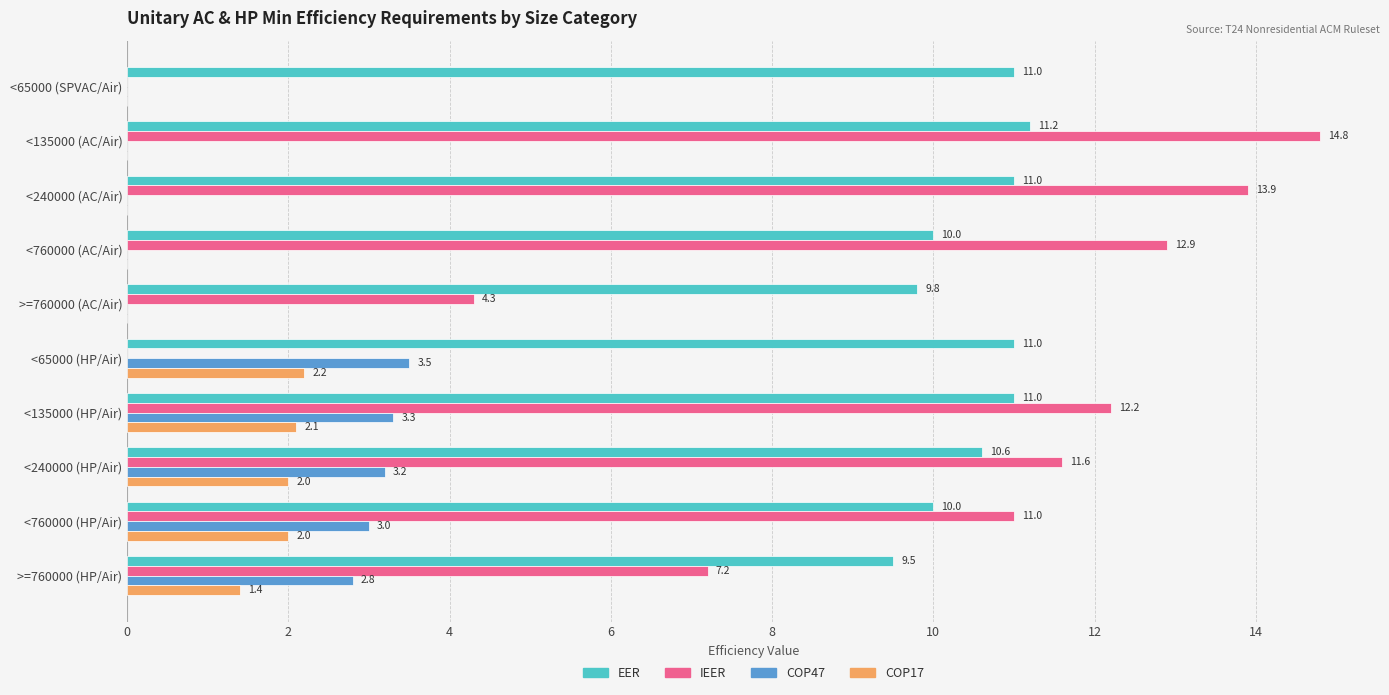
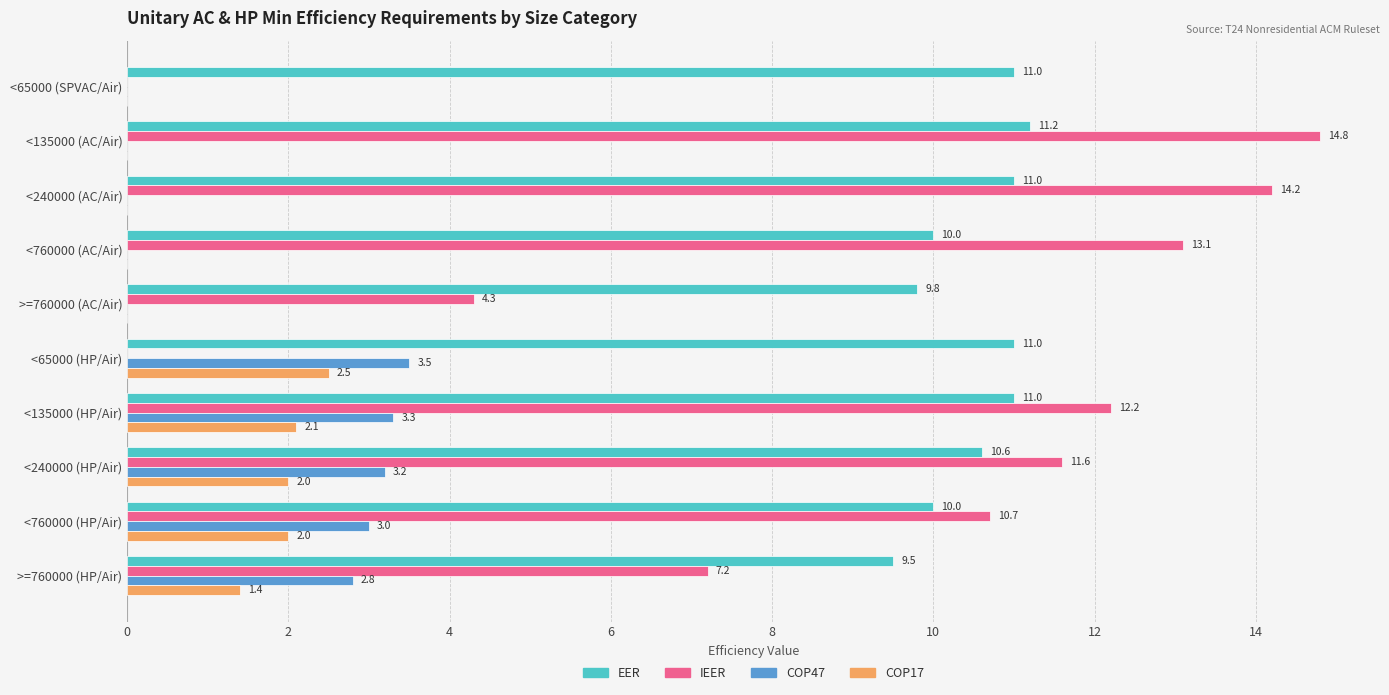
  {
    "IEER": {
      "<135000 (AC/Air)": 14.8,
-     "<240000 (AC/Air)": 13.9,
-     "<760000 (AC/Air)": 12.9,
+     "<240000 (AC/Air)": 14.2,
+     "<760000 (AC/Air)": 13.1,
      ">=760000 (AC/Air)": 4.3,
      "<135000 (HP/Air)": 12.2,
      "<240000 (HP/Air)": 11.6,
-     "<760000 (HP/Air)": 11.0,
+     "<760000 (HP/Air)": 10.7,
      ">=760000 (HP/Air)": 7.2
    },
    "COP17": {
-     "<65000 (HP/Air)": 2.2,
+     "<65000 (HP/Air)": 2.5,
      "<135000 (HP/Air)": 2.1,
      "<240000 (HP/Air)": 2.0,
      "<760000 (HP/Air)": 2.0,
      ">=760000 (HP/Air)": 1.4
    }
  }
